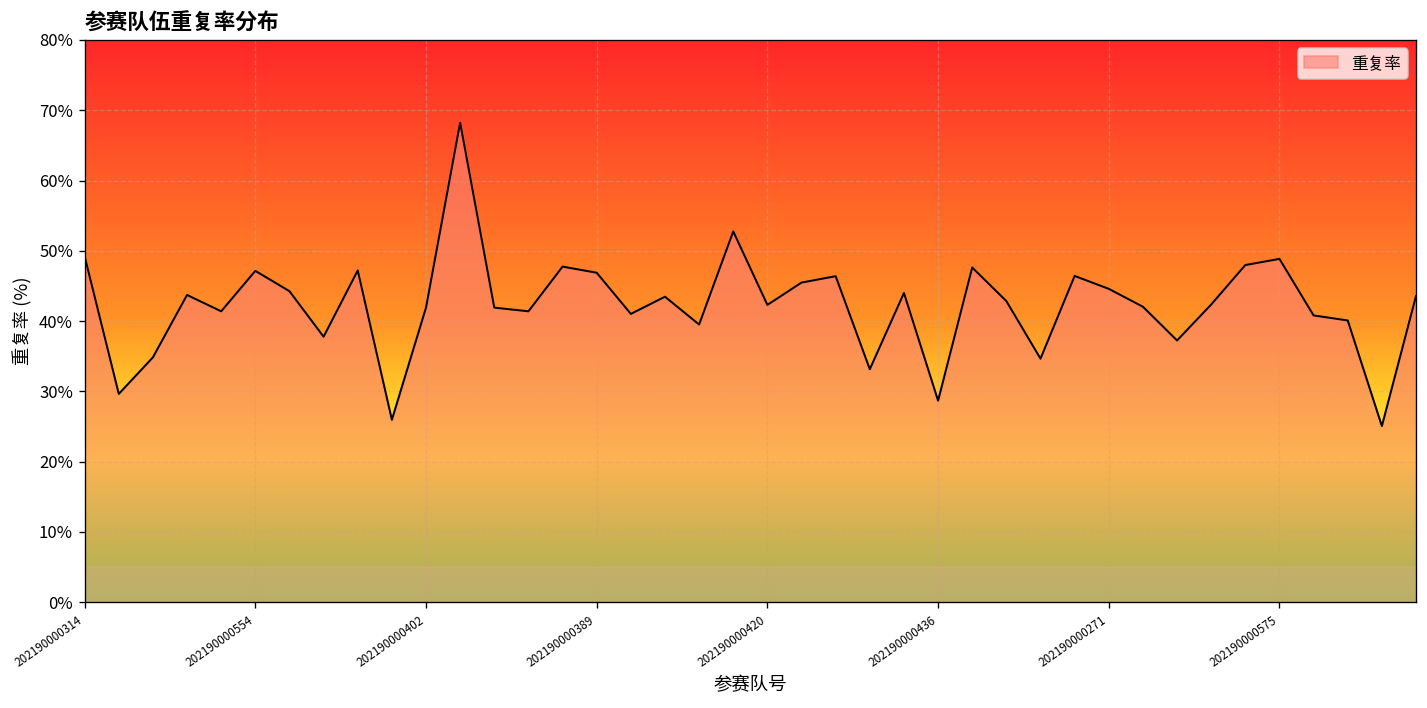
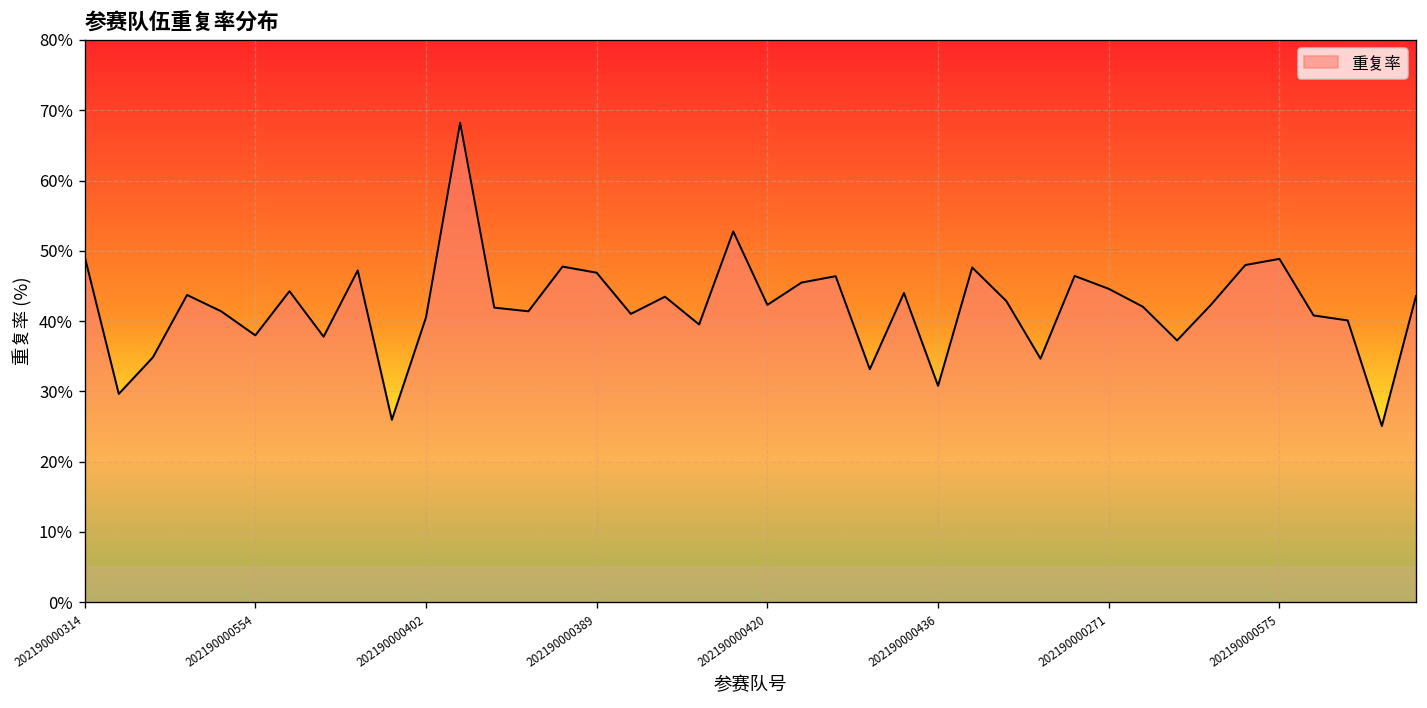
  {
    "202190000314": "49%",
-   "202190000554": "47%",
-   "202190000402": "42%",
+   "202190000554": "38%",
+   "202190000402": "41%",
    "202190000389": "47%",
    "202190000420": "42%",
-   "202190000436": "29%",
+   "202190000436": "31%",
    "202190000271": "45%",
    "202190000575": "49%"
  }
